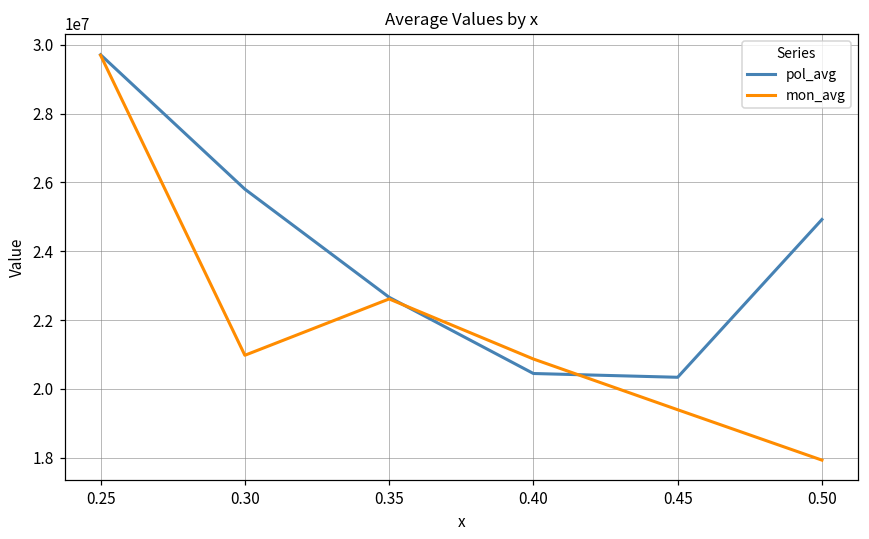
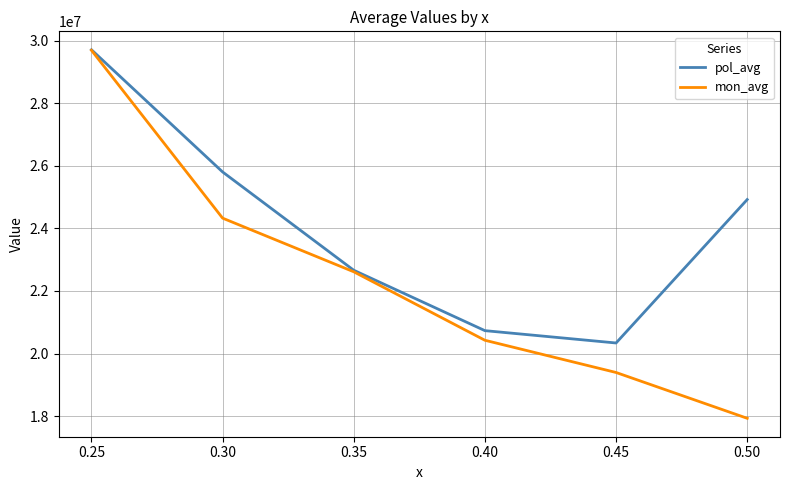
  {
    "pol_avg": {
      "0.30": 25800000,
-     "0.40": 20400000,
+     "0.40": 20700000,
      "0.45": 20300000,
      "0.50": 24900000
    },
    "mon_avg": {
-     "0.30": 21000000,
-     "0.40": 20900000,
+     "0.30": 24300000,
+     "0.40": 20400000,
      "0.45": 19400000,
      "0.50": 17900000
    }
  }
